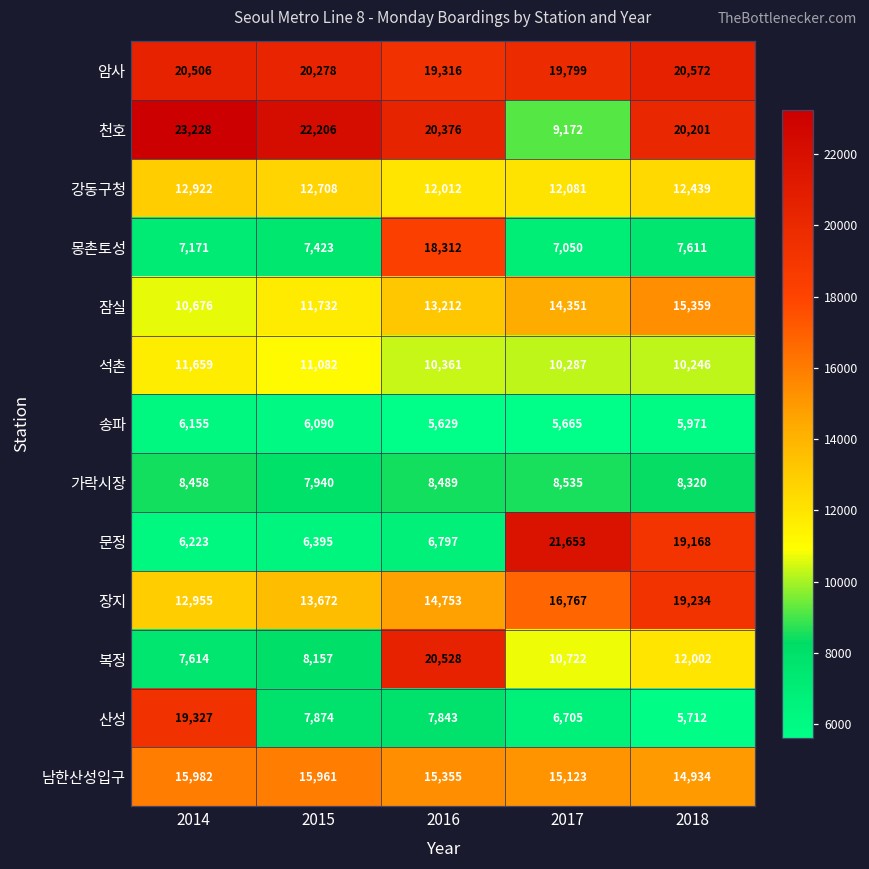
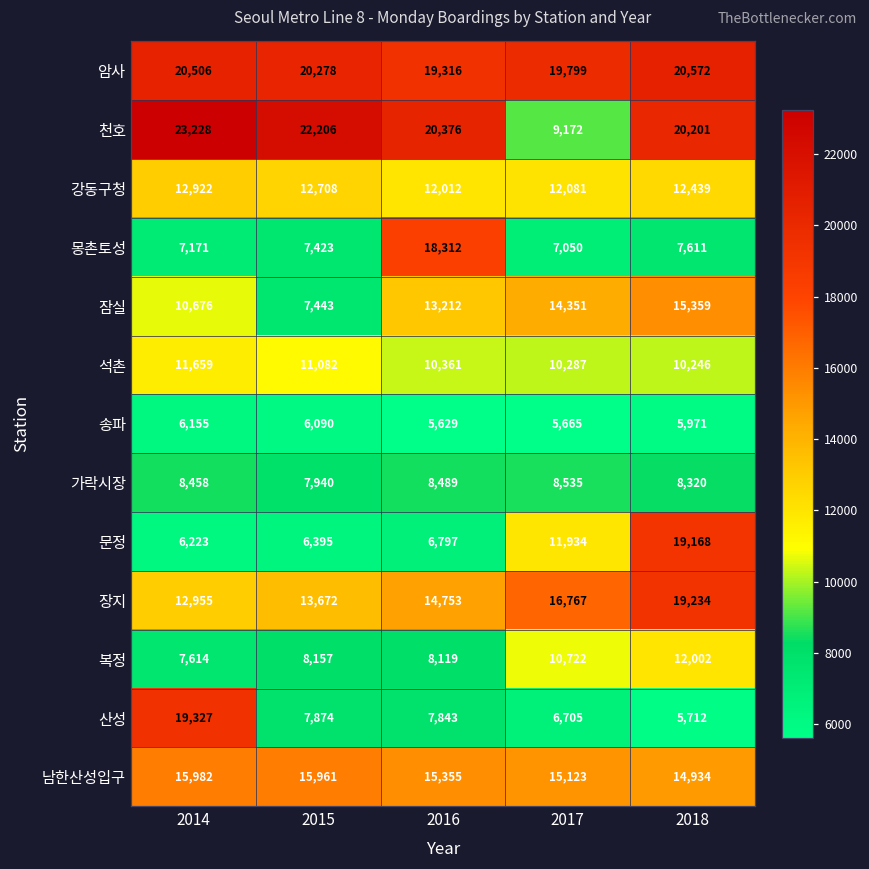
  {
    "암사": {
      "2014": "20,506",
      "2015": "20,278",
      "2016": "19,316",
      "2017": "19,799",
      "2018": "20,572"
    },
    "천호": {
      "2014": "23,228",
      "2015": "22,206",
      "2016": "20,376",
      "2017": "9,172",
      "2018": "20,201"
    },
    "강동구청": {
      "2014": "12,922",
      "2015": "12,708",
      "2016": "12,012",
      "2017": "12,081",
      "2018": "12,439"
    },
    "몽촌토성": {
      "2014": "7,171",
      "2015": "7,423",
      "2016": "18,312",
      "2017": "7,050",
      "2018": "7,611"
    },
    "잠실": {
      "2014": "10,676",
-     "2015": "11,732",
+     "2015": "7,443",
      "2016": "13,212",
      "2017": "14,351",
      "2018": "15,359"
    },
    "석촌": {
      "2014": "11,659",
      "2015": "11,082",
      "2016": "10,361",
      "2017": "10,287",
      "2018": "10,246"
    },
    "송파": {
      "2014": "6,155",
      "2015": "6,090",
      "2016": "5,629",
      "2017": "5,665",
      "2018": "5,971"
    },
    "가락시장": {
      "2014": "8,458",
      "2015": "7,940",
      "2016": "8,489",
      "2017": "8,535",
      "2018": "8,320"
    },
    "문정": {
      "2014": "6,223",
      "2015": "6,395",
      "2016": "6,797",
-     "2017": "21,653",
+     "2017": "11,934",
      "2018": "19,168"
    },
    "장지": {
      "2014": "12,955",
      "2015": "13,672",
      "2016": "14,753",
      "2017": "16,767",
      "2018": "19,234"
    },
    "복정": {
      "2014": "7,614",
      "2015": "8,157",
-     "2016": "20,528",
+     "2016": "8,119",
      "2017": "10,722",
      "2018": "12,002"
    },
    "산성": {
      "2014": "19,327",
      "2015": "7,874",
      "2016": "7,843",
      "2017": "6,705",
      "2018": "5,712"
    },
    "남한산성입구": {
      "2014": "15,982",
      "2015": "15,961",
      "2016": "15,355",
      "2017": "15,123",
      "2018": "14,934"
    }
  }
